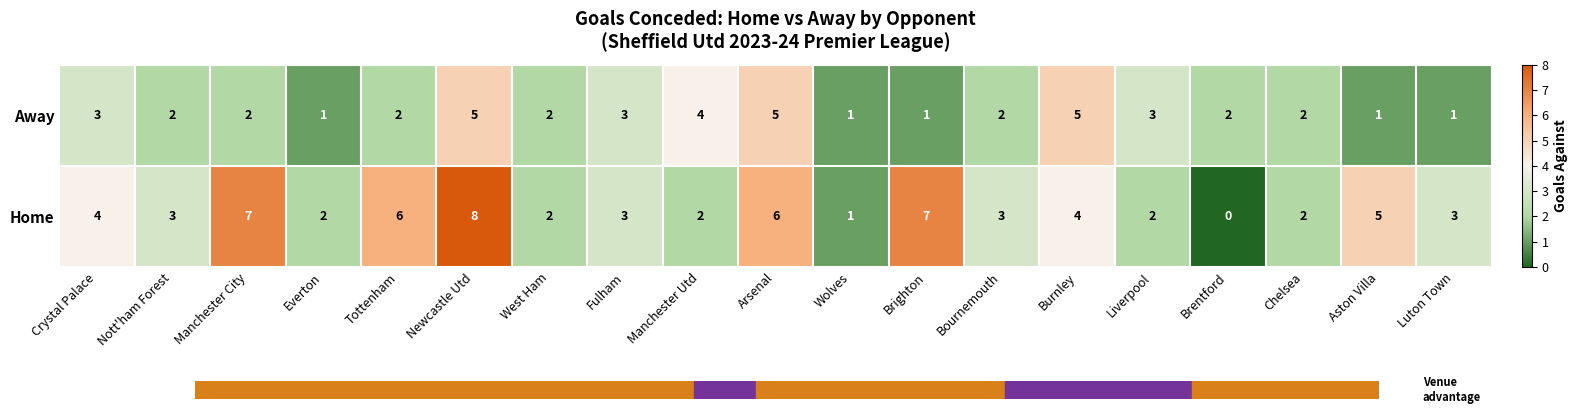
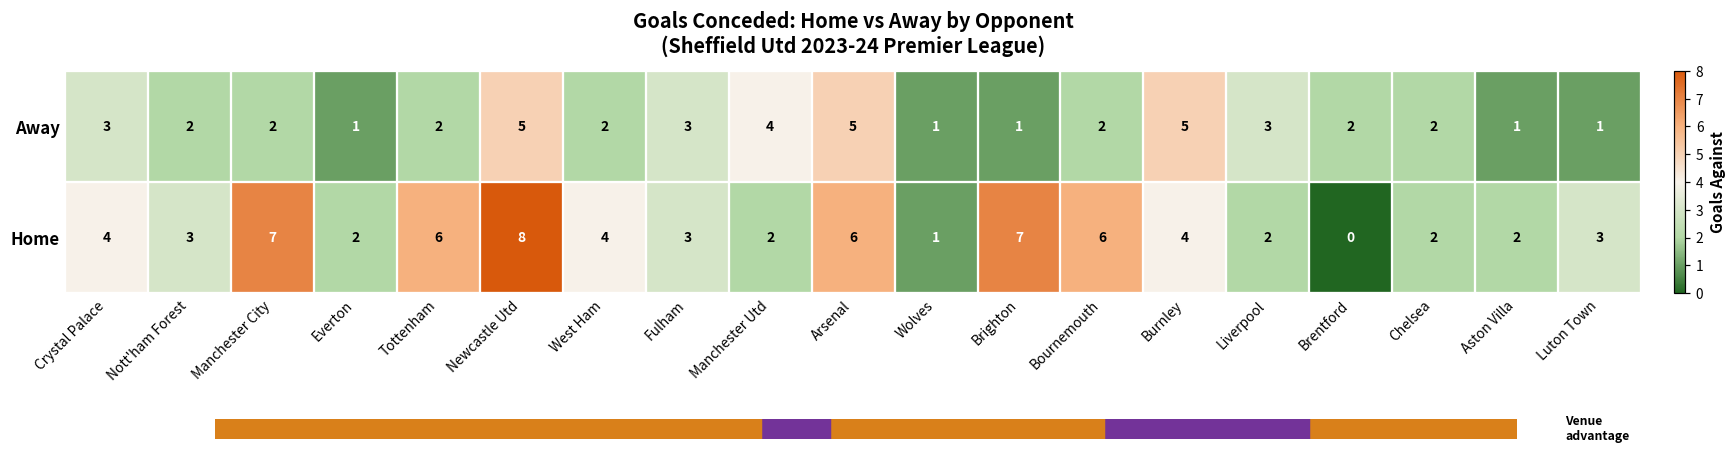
  {
    "Away": {
      "Crystal Palace": 3,
      "Nott'ham Forest": 2,
      "Manchester City": 2,
      "Everton": 1,
      "Tottenham": 2,
      "Newcastle Utd": 5,
      "West Ham": 2,
      "Fulham": 3,
      "Manchester Utd": 4,
      "Arsenal": 5,
      "Wolves": 1,
      "Brighton": 1,
      "Bournemouth": 2,
      "Burnley": 5,
      "Liverpool": 3,
      "Brentford": 2,
      "Chelsea": 2,
      "Aston Villa": 1,
      "Luton Town": 1
    },
    "Home": {
      "Crystal Palace": 4,
      "Nott'ham Forest": 3,
      "Manchester City": 7,
      "Everton": 2,
      "Tottenham": 6,
      "Newcastle Utd": 8,
-     "West Ham": 2,
+     "West Ham": 4,
      "Fulham": 3,
      "Manchester Utd": 2,
      "Arsenal": 6,
      "Wolves": 1,
      "Brighton": 7,
-     "Bournemouth": 3,
+     "Bournemouth": 6,
      "Burnley": 4,
      "Liverpool": 2,
      "Brentford": 0,
      "Chelsea": 2,
-     "Aston Villa": 5,
+     "Aston Villa": 2,
      "Luton Town": 3
    }
  }
